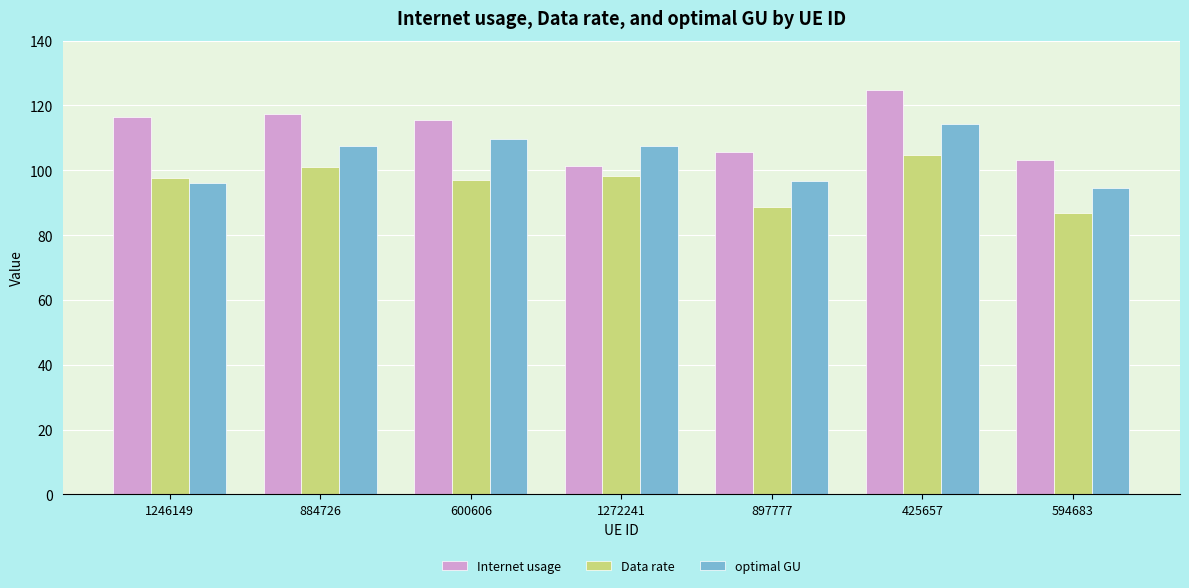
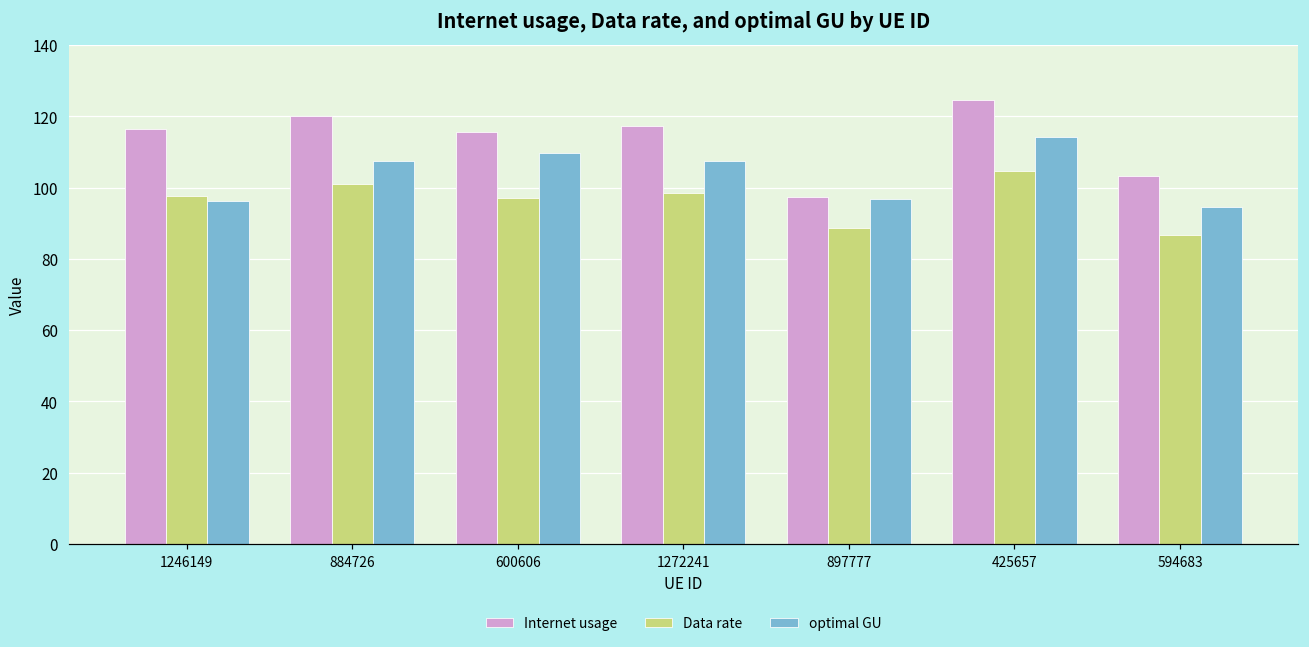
  {
    "Internet usage": {
      "1246149": 116,
-     "884726": 117,
+     "884726": 120,
      "600606": 116,
-     "1272241": 101,
-     "897777": 105,
+     "1272241": 117,
+     "897777": 97,
      "425657": 125,
      "594683": 103
    },
    "Data rate": {
      "1246149": 98,
      "884726": 101,
      "600606": 97,
      "1272241": 98,
      "897777": 89,
      "425657": 105,
      "594683": 87
    },
    "optimal GU": {
      "1246149": 96,
      "884726": 108,
      "600606": 110,
      "1272241": 107,
      "897777": 97,
      "425657": 114,
      "594683": 95
    }
  }
